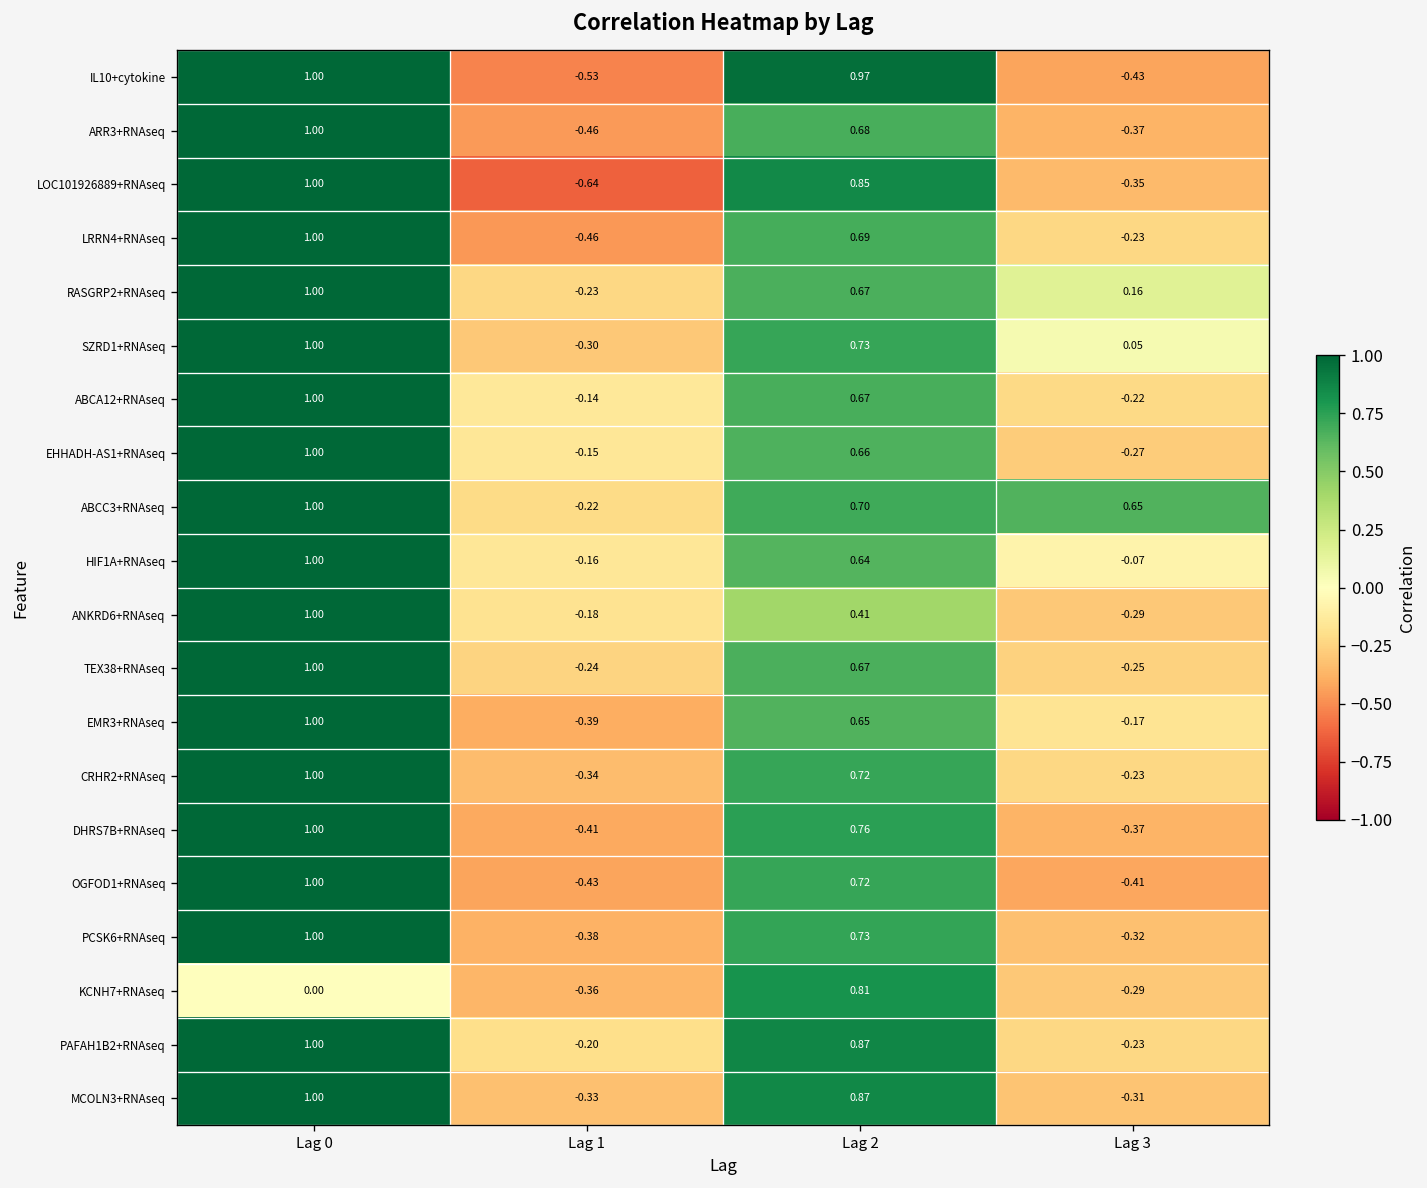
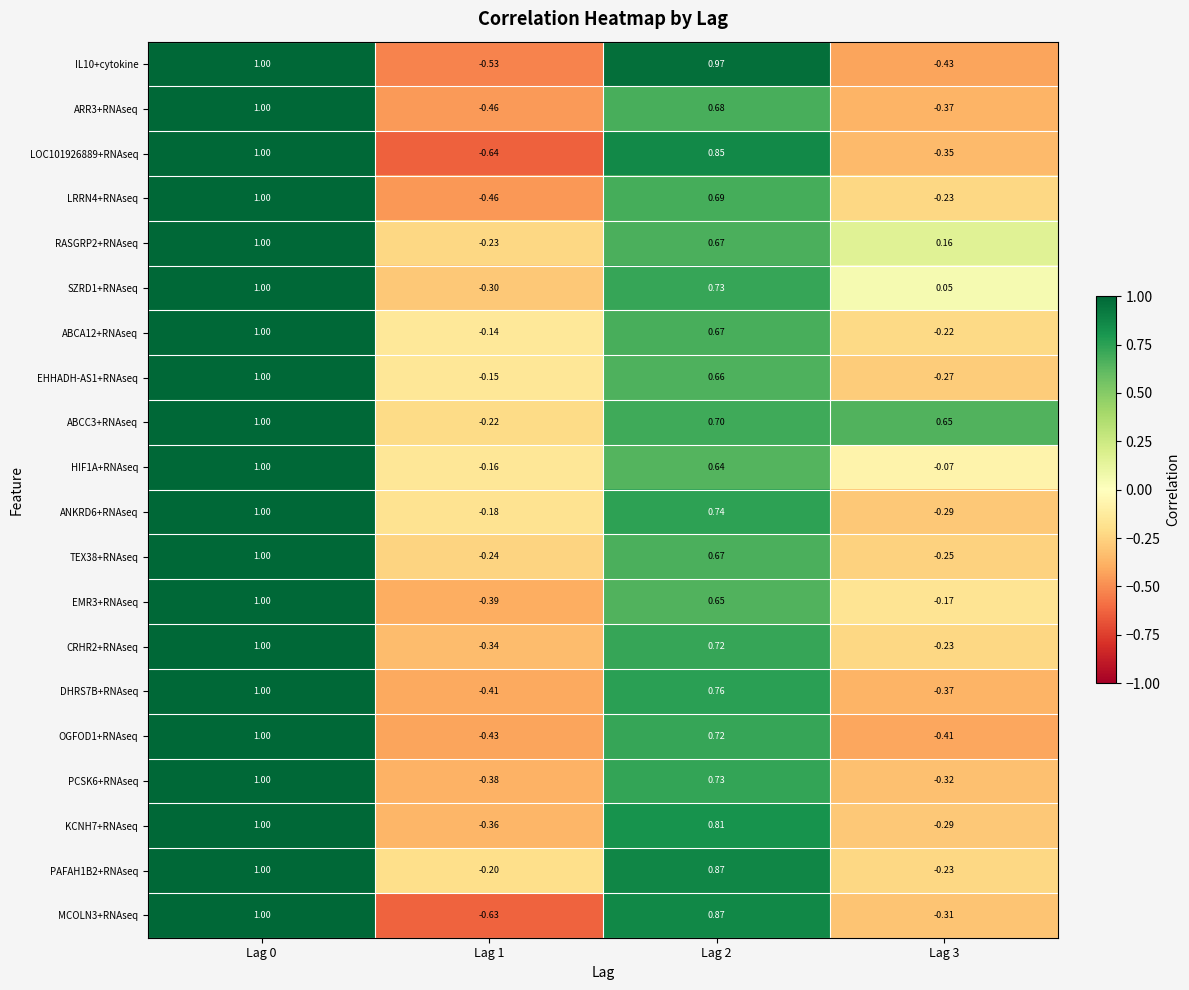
  {
    "IL10+cytokine": {
      "Lag 0": 1.00,
      "Lag 1": -0.53,
      "Lag 2": 0.97,
      "Lag 3": -0.43
    },
    "ARR3+RNAseq": {
      "Lag 0": 1.00,
      "Lag 1": -0.46,
      "Lag 2": 0.68,
      "Lag 3": -0.37
    },
    "LOC101926889+RNAseq": {
      "Lag 0": 1.00,
      "Lag 1": -0.64,
      "Lag 2": 0.85,
      "Lag 3": -0.35
    },
    "LRRN4+RNAseq": {
      "Lag 0": 1.00,
      "Lag 1": -0.46,
      "Lag 2": 0.69,
      "Lag 3": -0.23
    },
    "RASGRP2+RNAseq": {
      "Lag 0": 1.00,
      "Lag 1": -0.23,
      "Lag 2": 0.67,
      "Lag 3": 0.16
    },
    "SZRD1+RNAseq": {
      "Lag 0": 1.00,
      "Lag 1": -0.30,
      "Lag 2": 0.73,
      "Lag 3": 0.05
    },
    "ABCA12+RNAseq": {
      "Lag 0": 1.00,
      "Lag 1": -0.14,
      "Lag 2": 0.67,
      "Lag 3": -0.22
    },
    "EHHADH-AS1+RNAseq": {
      "Lag 0": 1.00,
      "Lag 1": -0.15,
      "Lag 2": 0.66,
      "Lag 3": -0.27
    },
    "ABCC3+RNAseq": {
      "Lag 0": 1.00,
      "Lag 1": -0.22,
      "Lag 2": 0.70,
      "Lag 3": 0.65
    },
    "HIF1A+RNAseq": {
      "Lag 0": 1.00,
      "Lag 1": -0.16,
      "Lag 2": 0.64,
      "Lag 3": -0.07
    },
    "ANKRD6+RNAseq": {
      "Lag 0": 1.00,
      "Lag 1": -0.18,
-     "Lag 2": 0.41,
+     "Lag 2": 0.74,
      "Lag 3": -0.29
    },
    "TEX38+RNAseq": {
      "Lag 0": 1.00,
      "Lag 1": -0.24,
      "Lag 2": 0.67,
      "Lag 3": -0.25
    },
    "EMR3+RNAseq": {
      "Lag 0": 1.00,
      "Lag 1": -0.39,
      "Lag 2": 0.65,
      "Lag 3": -0.17
    },
    "CRHR2+RNAseq": {
      "Lag 0": 1.00,
      "Lag 1": -0.34,
      "Lag 2": 0.72,
      "Lag 3": -0.23
    },
    "DHRS7B+RNAseq": {
      "Lag 0": 1.00,
      "Lag 1": -0.41,
      "Lag 2": 0.76,
      "Lag 3": -0.37
    },
    "OGFOD1+RNAseq": {
      "Lag 0": 1.00,
      "Lag 1": -0.43,
      "Lag 2": 0.72,
      "Lag 3": -0.41
    },
    "PCSK6+RNAseq": {
      "Lag 0": 1.00,
      "Lag 1": -0.38,
      "Lag 2": 0.73,
      "Lag 3": -0.32
    },
    "KCNH7+RNAseq": {
-     "Lag 0": 0.00,
+     "Lag 0": 1.00,
      "Lag 1": -0.36,
      "Lag 2": 0.81,
      "Lag 3": -0.29
    },
    "PAFAH1B2+RNAseq": {
      "Lag 0": 1.00,
      "Lag 1": -0.20,
      "Lag 2": 0.87,
      "Lag 3": -0.23
    },
    "MCOLN3+RNAseq": {
      "Lag 0": 1.00,
-     "Lag 1": -0.33,
+     "Lag 1": -0.63,
      "Lag 2": 0.87,
      "Lag 3": -0.31
    }
  }
